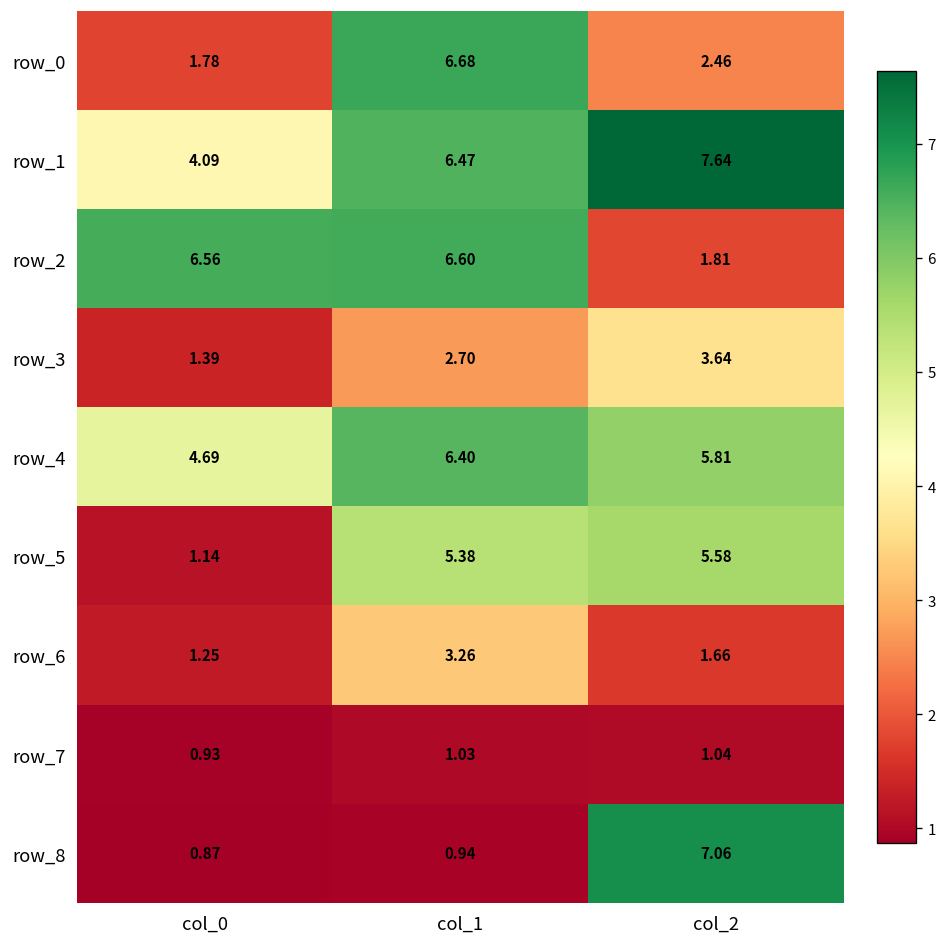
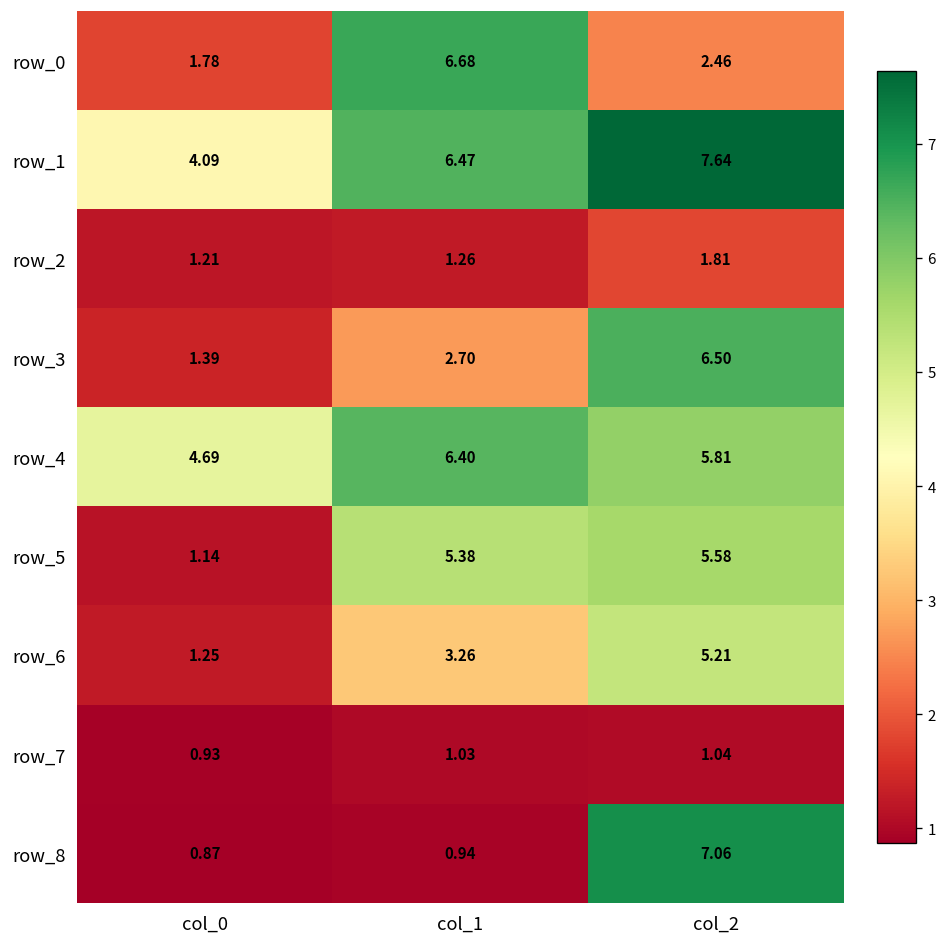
  {
    "row_0": {
      "col_0": 1.78,
      "col_1": 6.68,
      "col_2": 2.46
    },
    "row_1": {
      "col_0": 4.09,
      "col_1": 6.47,
      "col_2": 7.64
    },
    "row_2": {
-     "col_0": 6.56,
-     "col_1": 6.60,
+     "col_0": 1.21,
+     "col_1": 1.26,
      "col_2": 1.81
    },
    "row_3": {
      "col_0": 1.39,
      "col_1": 2.70,
-     "col_2": 3.64
+     "col_2": 6.50
    },
    "row_4": {
      "col_0": 4.69,
      "col_1": 6.40,
      "col_2": 5.81
    },
    "row_5": {
      "col_0": 1.14,
      "col_1": 5.38,
      "col_2": 5.58
    },
    "row_6": {
      "col_0": 1.25,
      "col_1": 3.26,
-     "col_2": 1.66
+     "col_2": 5.21
    },
    "row_7": {
      "col_0": 0.93,
      "col_1": 1.03,
      "col_2": 1.04
    },
    "row_8": {
      "col_0": 0.87,
      "col_1": 0.94,
      "col_2": 7.06
    }
  }
